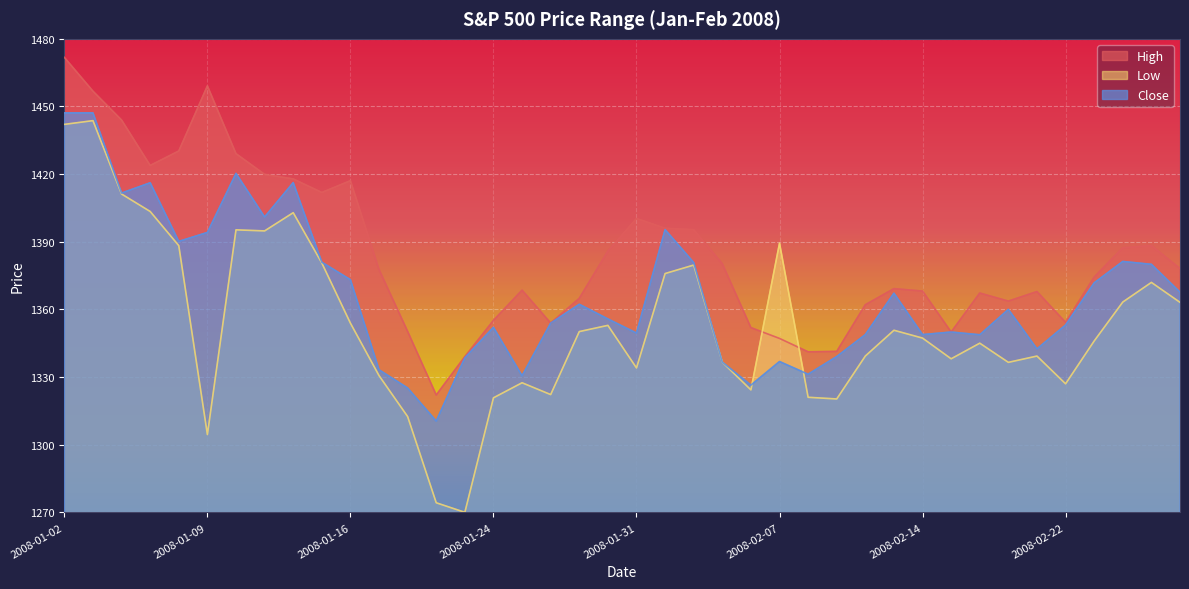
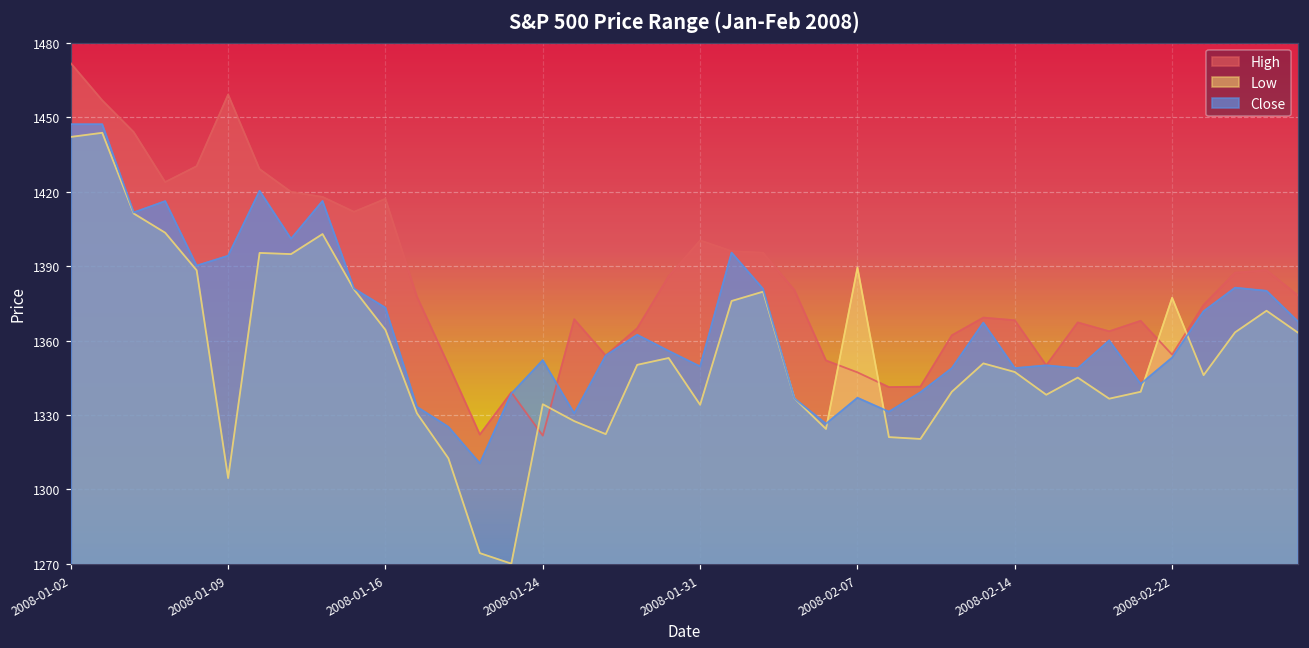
  {
    "High": {
      "2008-01-02": 1472,
      "2008-01-09": 1459,
      "2008-01-16": 1417,
-     "2008-01-24": 1355,
+     "2008-01-24": 1322,
      "2008-01-31": 1400,
      "2008-02-07": 1347,
      "2008-02-14": 1368,
      "2008-02-22": 1354
    },
    "Low": {
      "2008-01-02": 1442,
      "2008-01-09": 1305,
-     "2008-01-16": 1354,
-     "2008-01-24": 1321,
+     "2008-01-16": 1364,
+     "2008-01-24": 1334,
      "2008-01-31": 1334,
      "2008-02-07": 1389,
      "2008-02-14": 1347,
-     "2008-02-22": 1327
+     "2008-02-22": 1377
    },
    "Close": {
      "2008-01-02": 1447,
      "2008-01-09": 1394,
      "2008-01-16": 1373,
      "2008-01-24": 1352,
      "2008-01-31": 1350,
      "2008-02-07": 1337,
      "2008-02-14": 1349,
      "2008-02-22": 1353
    }
  }
